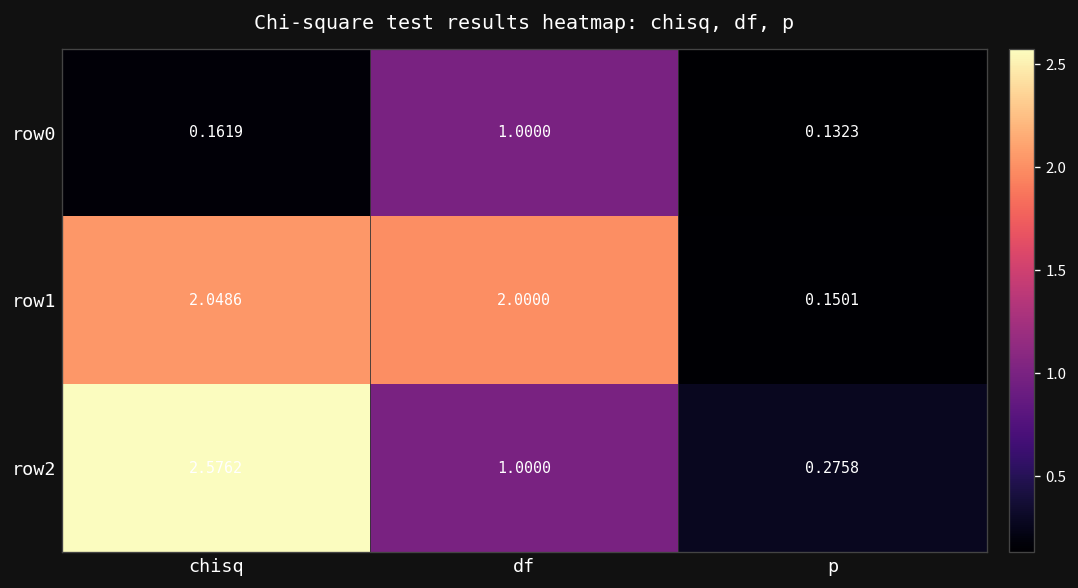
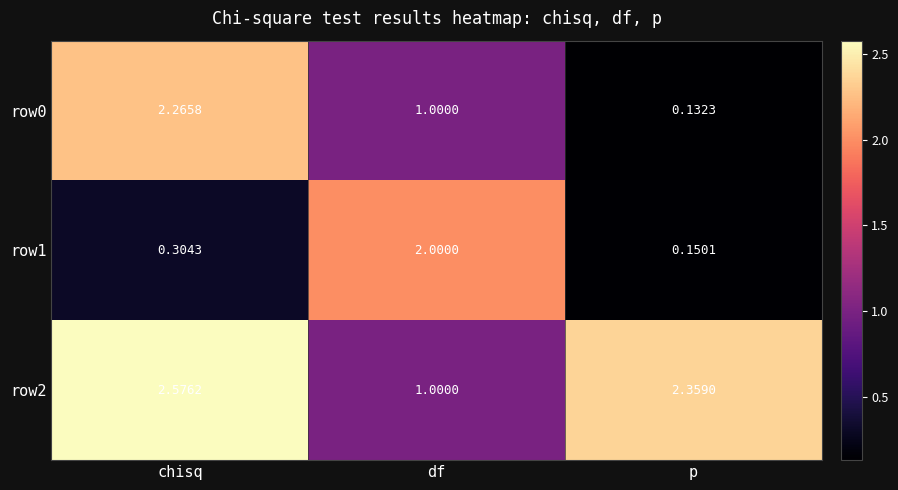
  {
    "row0": {
-     "chisq": 0.1619,
+     "chisq": 2.2658,
      "df": 1.0000,
      "p": 0.1323
    },
    "row1": {
-     "chisq": 2.0486,
+     "chisq": 0.3043,
      "df": 2.0000,
      "p": 0.1501
    },
    "row2": {
      "chisq": 2.5762,
      "df": 1.0000,
-     "p": 0.2758
+     "p": 2.3590
    }
  }
